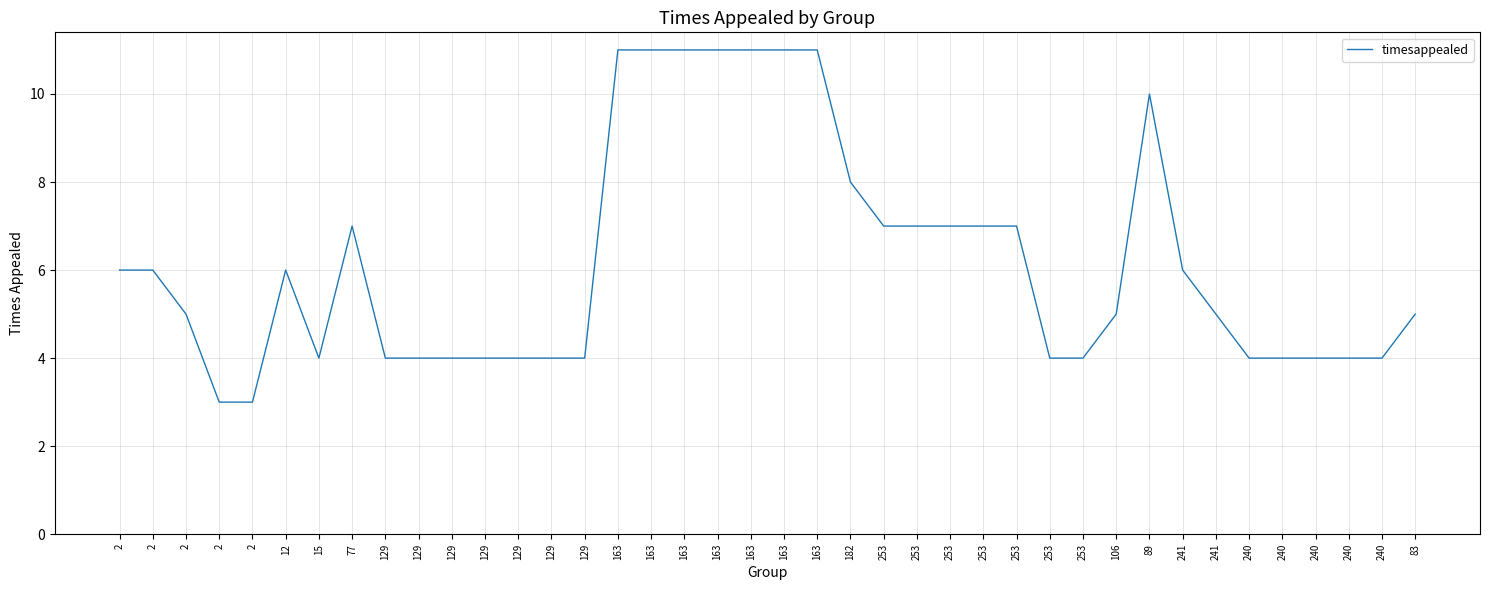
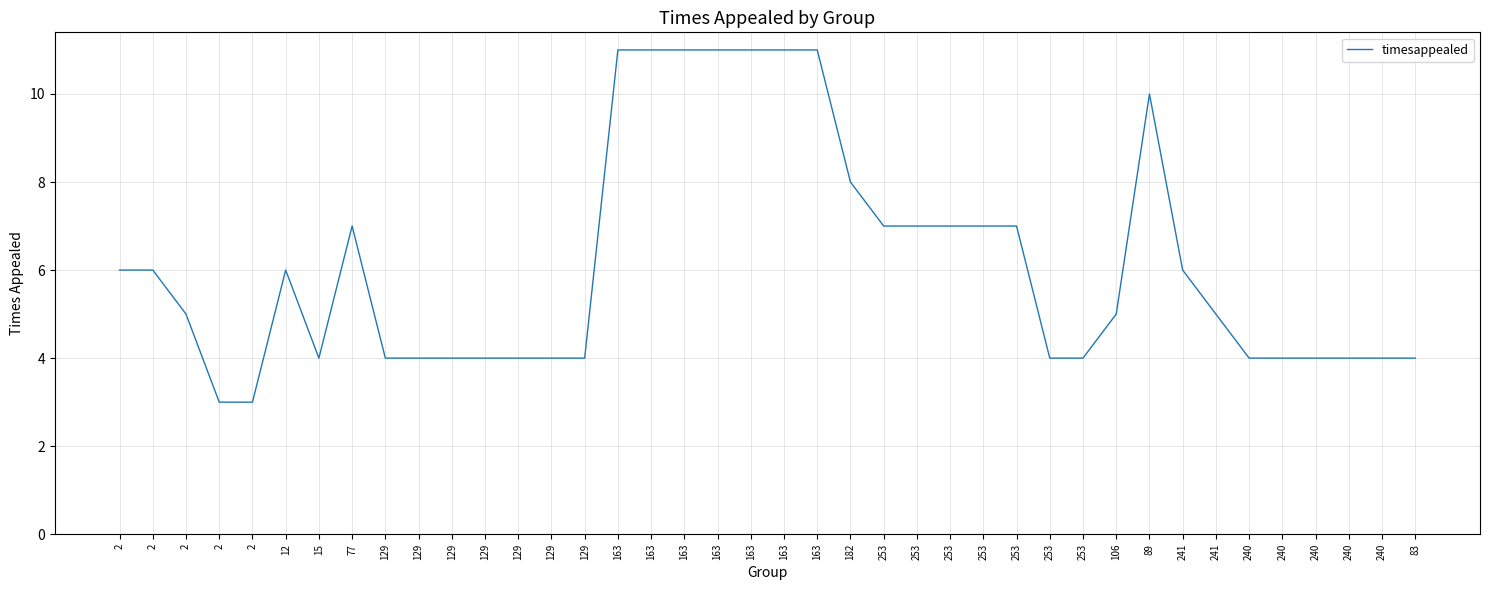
  {
    "12": 6,
    "15": 4,
    "77": 7,
    "182": 8,
    "106": 5,
    "89": 10,
-   "83": 5
+   "83": 4
  }
